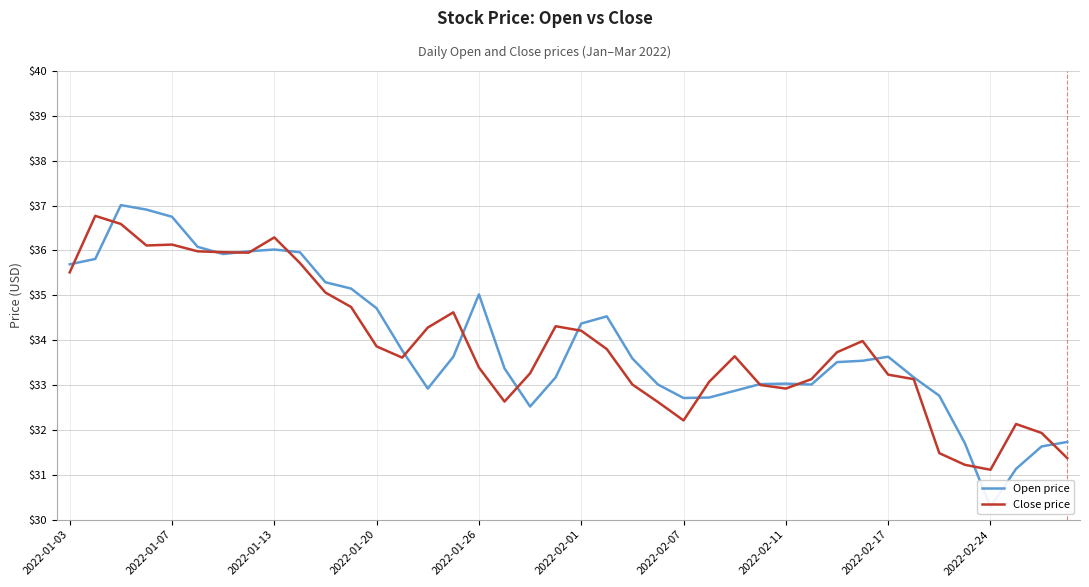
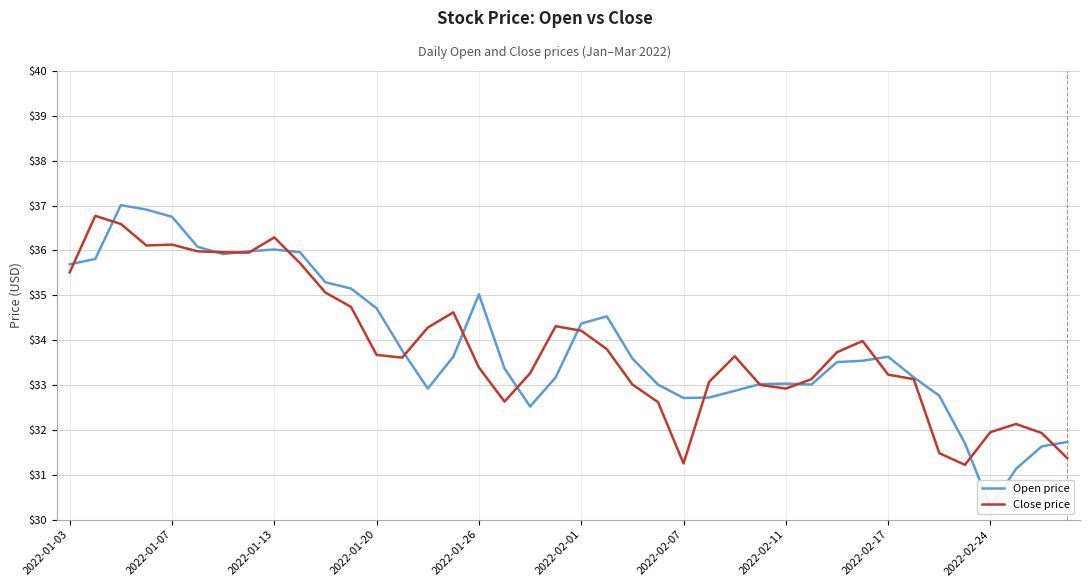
  {
    "Open price": {
      "2022-01-03": "$35.7",
      "2022-01-07": "$36.8",
      "2022-01-13": "$36.0",
      "2022-01-20": "$34.7",
      "2022-01-26": "$35.0",
      "2022-02-01": "$34.4",
      "2022-02-07": "$32.7",
      "2022-02-11": "$33.0",
      "2022-02-17": "$33.6"
    },
    "Close price": {
      "2022-01-03": "$35.5",
      "2022-01-07": "$36.1",
      "2022-01-13": "$36.3",
-     "2022-01-20": "$33.9",
+     "2022-01-20": "$33.7",
      "2022-01-26": "$33.4",
      "2022-02-01": "$34.2",
-     "2022-02-07": "$32.2",
+     "2022-02-07": "$31.3",
      "2022-02-11": "$32.9",
      "2022-02-17": "$33.2",
-     "2022-02-24": "$31.1"
+     "2022-02-24": "$32.0"
    }
  }
